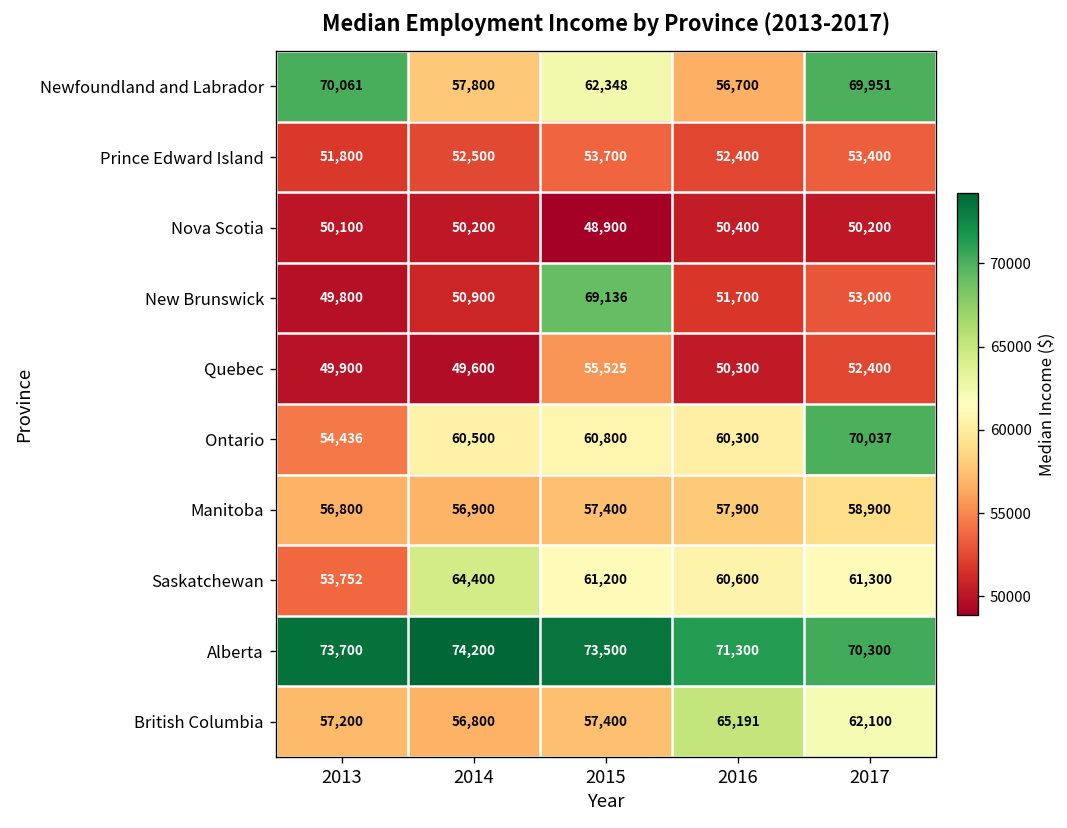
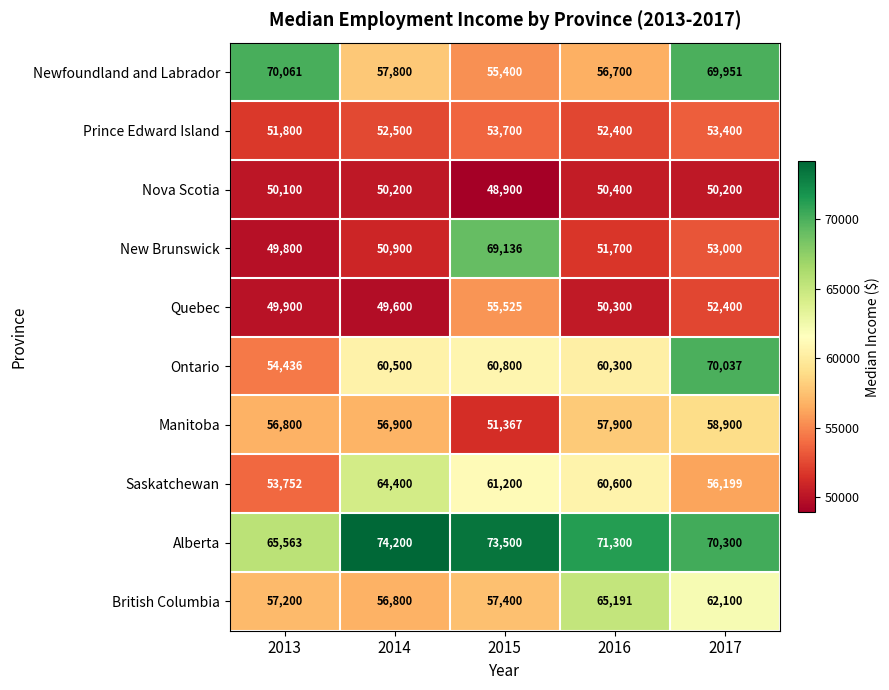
  {
    "Newfoundland and Labrador": {
      "2013": "70,061",
      "2014": "57,800",
-     "2015": "62,348",
+     "2015": "55,400",
      "2016": "56,700",
      "2017": "69,951"
    },
    "Prince Edward Island": {
      "2013": "51,800",
      "2014": "52,500",
      "2015": "53,700",
      "2016": "52,400",
      "2017": "53,400"
    },
    "Nova Scotia": {
      "2013": "50,100",
      "2014": "50,200",
      "2015": "48,900",
      "2016": "50,400",
      "2017": "50,200"
    },
    "New Brunswick": {
      "2013": "49,800",
      "2014": "50,900",
      "2015": "69,136",
      "2016": "51,700",
      "2017": "53,000"
    },
    "Quebec": {
      "2013": "49,900",
      "2014": "49,600",
      "2015": "55,525",
      "2016": "50,300",
      "2017": "52,400"
    },
    "Ontario": {
      "2013": "54,436",
      "2014": "60,500",
      "2015": "60,800",
      "2016": "60,300",
      "2017": "70,037"
    },
    "Manitoba": {
      "2013": "56,800",
      "2014": "56,900",
-     "2015": "57,400",
+     "2015": "51,367",
      "2016": "57,900",
      "2017": "58,900"
    },
    "Saskatchewan": {
      "2013": "53,752",
      "2014": "64,400",
      "2015": "61,200",
      "2016": "60,600",
-     "2017": "61,300"
+     "2017": "56,199"
    },
    "Alberta": {
-     "2013": "73,700",
+     "2013": "65,563",
      "2014": "74,200",
      "2015": "73,500",
      "2016": "71,300",
      "2017": "70,300"
    },
    "British Columbia": {
      "2013": "57,200",
      "2014": "56,800",
      "2015": "57,400",
      "2016": "65,191",
      "2017": "62,100"
    }
  }
